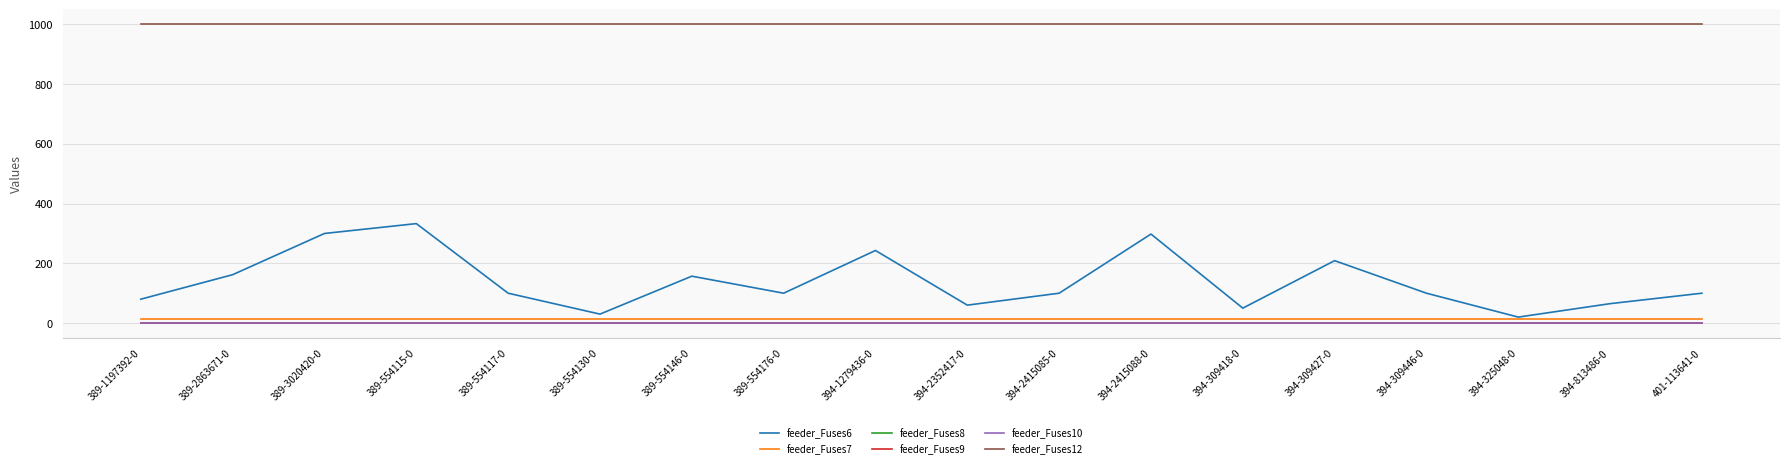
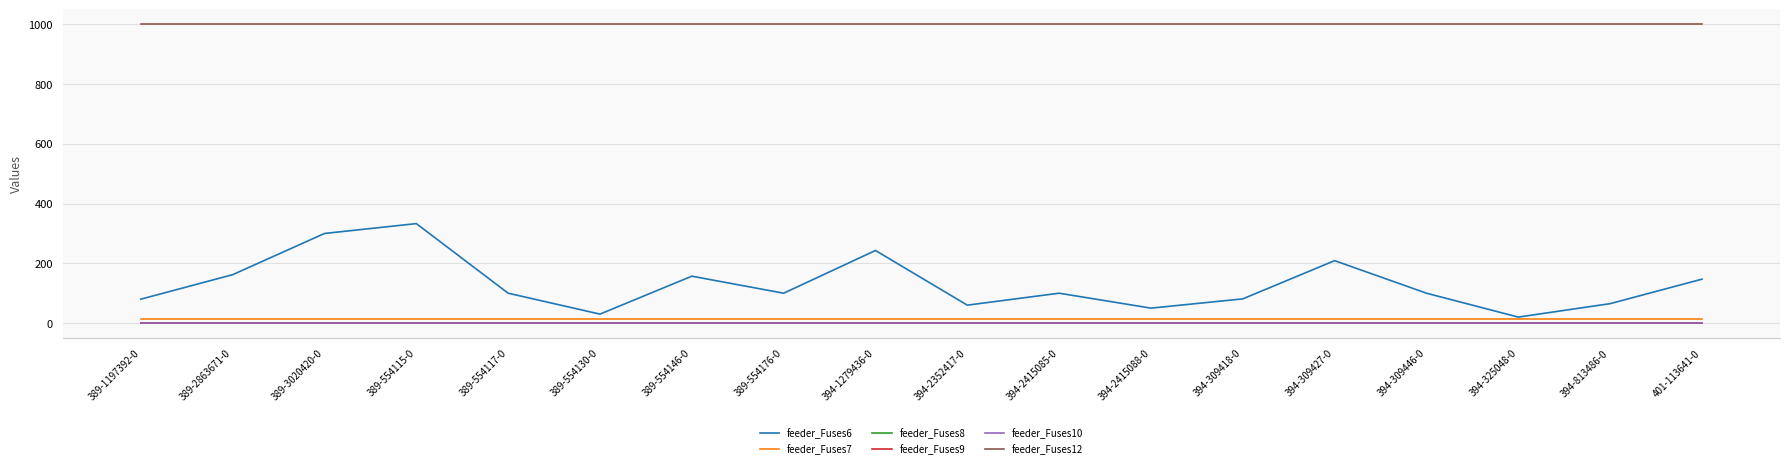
  {
    "feeder_Fuses6": {
      "389-1197392-0": 80,
      "389-2863671-0": 160,
      "389-3020420-0": 300,
      "389-554115-0": 330,
      "389-554117-0": 100,
      "389-554130-0": 30,
      "389-554146-0": 160,
      "389-554176-0": 100,
      "394-1279436-0": 240,
      "394-2352417-0": 60,
      "394-2415085-0": 100,
-     "394-2415088-0": 300,
-     "394-309418-0": 50,
+     "394-2415088-0": 50,
+     "394-309418-0": 80,
      "394-309427-0": 210,
      "394-309446-0": 100,
      "394-813486-0": 70,
-     "401-113641-0": 100
+     "401-113641-0": 150
    },
    "feeder_Fuses7": {
      "389-1197392-0": 10,
      "389-2863671-0": 10,
      "389-3020420-0": 10,
      "389-554115-0": 10,
      "389-554117-0": 10,
      "389-554130-0": 10,
      "389-554146-0": 10,
      "389-554176-0": 10,
      "394-1279436-0": 10,
      "394-2352417-0": 10,
      "394-2415085-0": 10,
      "394-2415088-0": 10,
      "394-309418-0": 10,
      "394-309427-0": 10,
      "394-309446-0": 10,
      "394-813486-0": 10,
      "401-113641-0": 10
    },
    "feeder_Fuses10": {
      "389-1197392-0": 0,
      "389-2863671-0": 0,
      "389-3020420-0": 0,
      "389-554115-0": 0,
      "389-554117-0": 0,
      "389-554130-0": 0,
      "389-554146-0": 0,
      "389-554176-0": 0,
      "394-1279436-0": 0,
      "394-2352417-0": 0,
      "394-2415085-0": 0,
      "394-2415088-0": 0,
      "394-309418-0": 0,
      "394-309427-0": 0,
      "394-309446-0": 0,
      "394-325048-0": 0,
      "394-813486-0": 0,
      "401-113641-0": 0
    },
    "feeder_Fuses12": {
      "389-1197392-0": 1000,
      "389-2863671-0": 1000,
      "389-3020420-0": 1000,
      "389-554115-0": 1000,
      "389-554117-0": 1000,
      "389-554130-0": 1000,
      "389-554146-0": 1000,
      "389-554176-0": 1000,
      "394-1279436-0": 1000,
      "394-2352417-0": 1000,
      "394-2415085-0": 1000,
      "394-2415088-0": 1000,
      "394-309418-0": 1000,
      "394-309427-0": 1000,
      "394-309446-0": 1000,
      "394-325048-0": 1000,
      "394-813486-0": 1000,
      "401-113641-0": 1000
    }
  }
